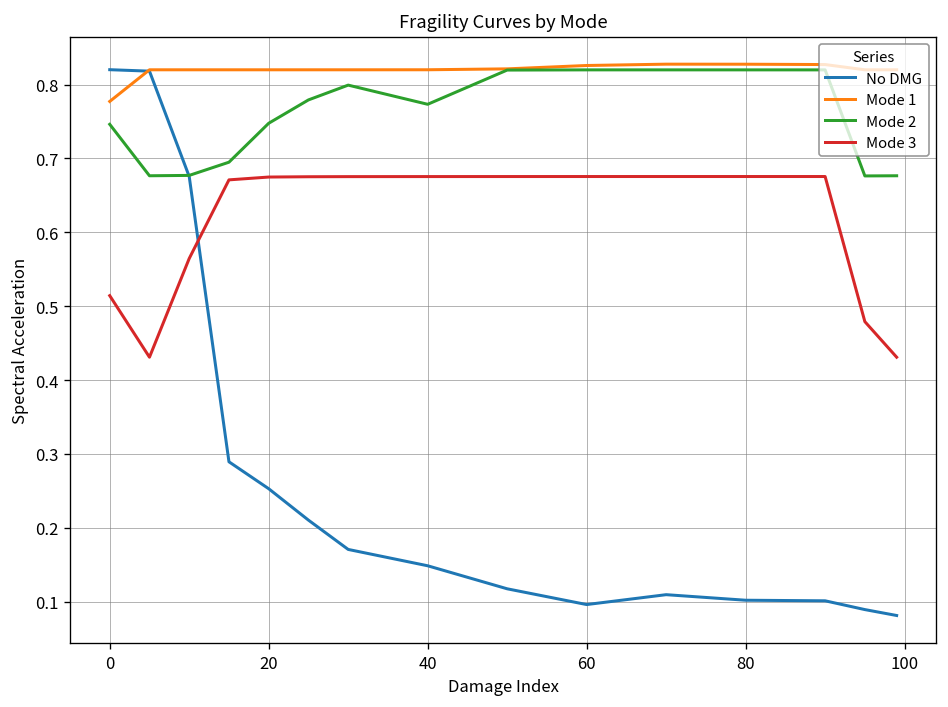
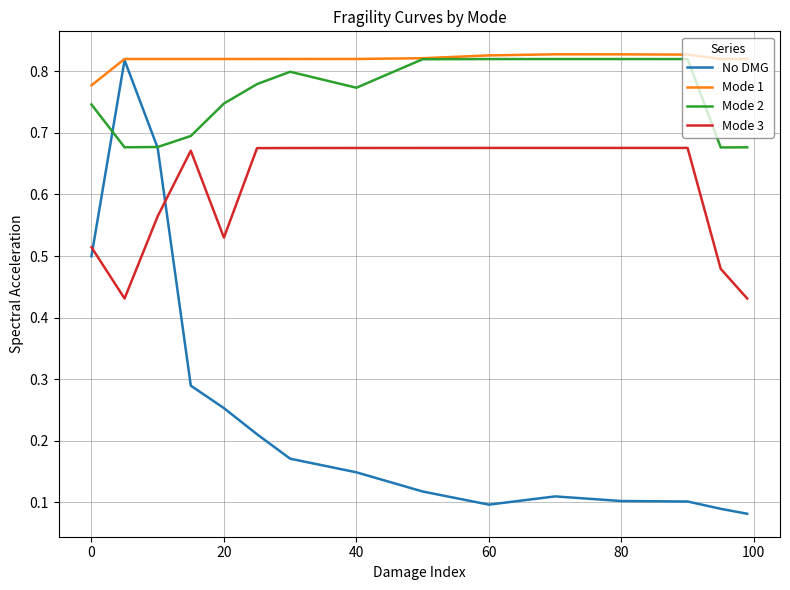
  {
    "No DMG": {
-     "0": 0.82,
+     "0": 0.50,
      "20": 0.25,
      "40": 0.15,
      "60": 0.10,
      "80": 0.10
    },
    "Mode 1": {
      "0": 0.78,
      "20": 0.82,
      "40": 0.82,
      "60": 0.83,
      "80": 0.83
    },
    "Mode 2": {
      "0": 0.75,
      "20": 0.75,
      "40": 0.77,
      "60": 0.82,
      "80": 0.82
    },
    "Mode 3": {
      "0": 0.51,
-     "20": 0.67,
+     "20": 0.53,
      "40": 0.68,
      "60": 0.68,
      "80": 0.68
    }
  }
